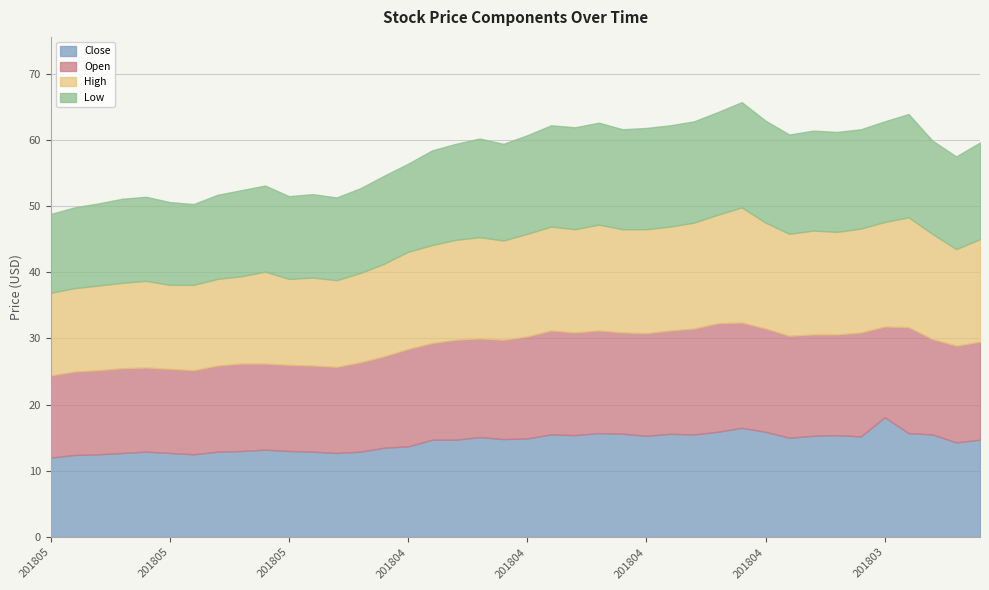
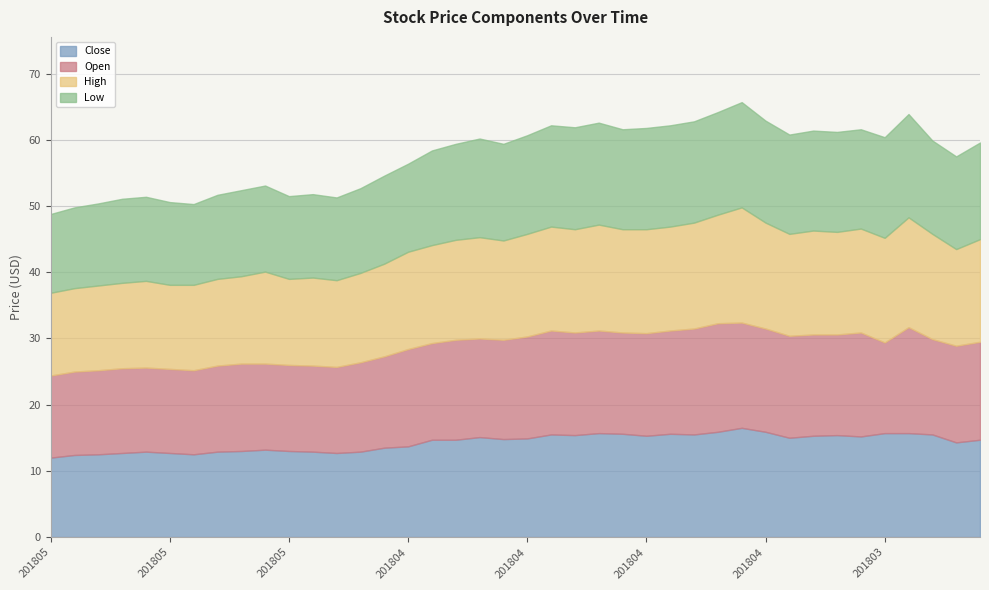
  {
    "Close": {
-     "201803": 18
+     "201803": 16
    },
    "Open": {
      "201803": 14
    },
    "High": {
      "201803": 16
    },
    "Low": {
      "201803": 15
    }
  }
